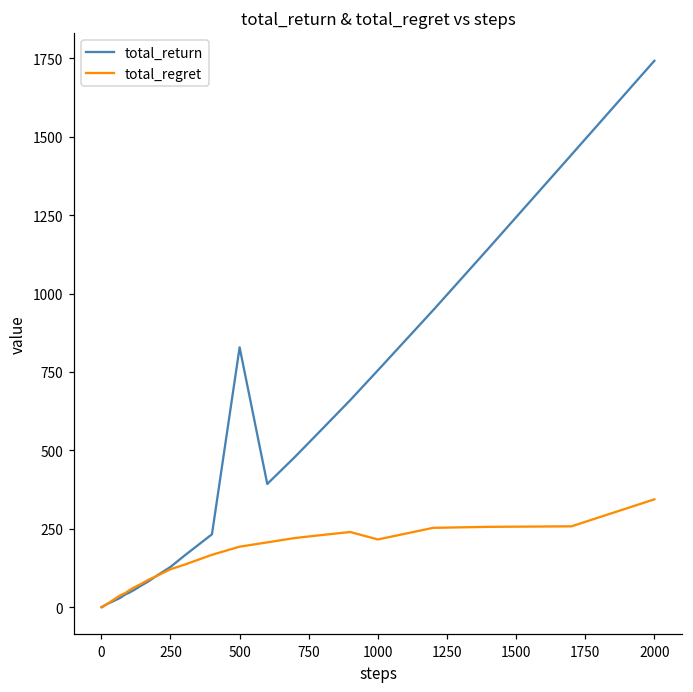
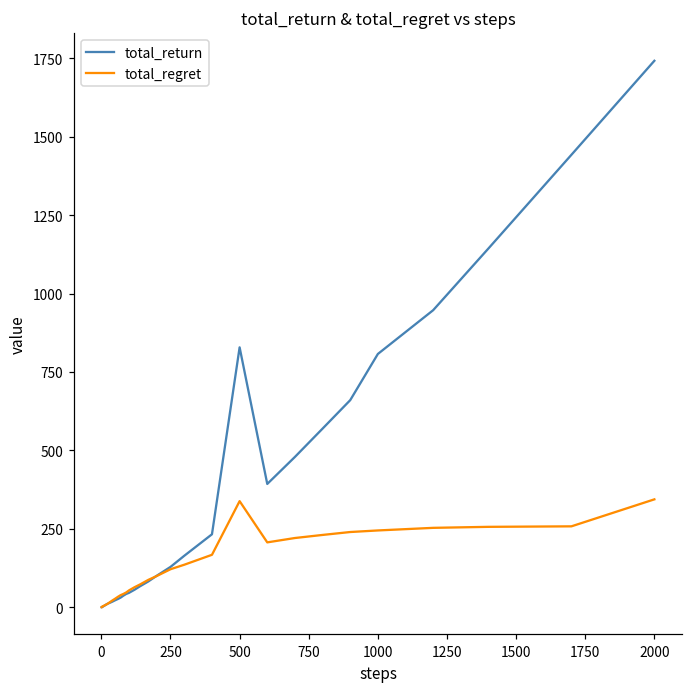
  {
    "total_return": {
      "500": 830,
-     "1000": 760,
+     "1000": 810,
      "2000": 1740
    },
    "total_regret": {
-     "500": 190,
-     "1000": 220,
+     "500": 340,
+     "1000": 240,
      "2000": 340
    }
  }
